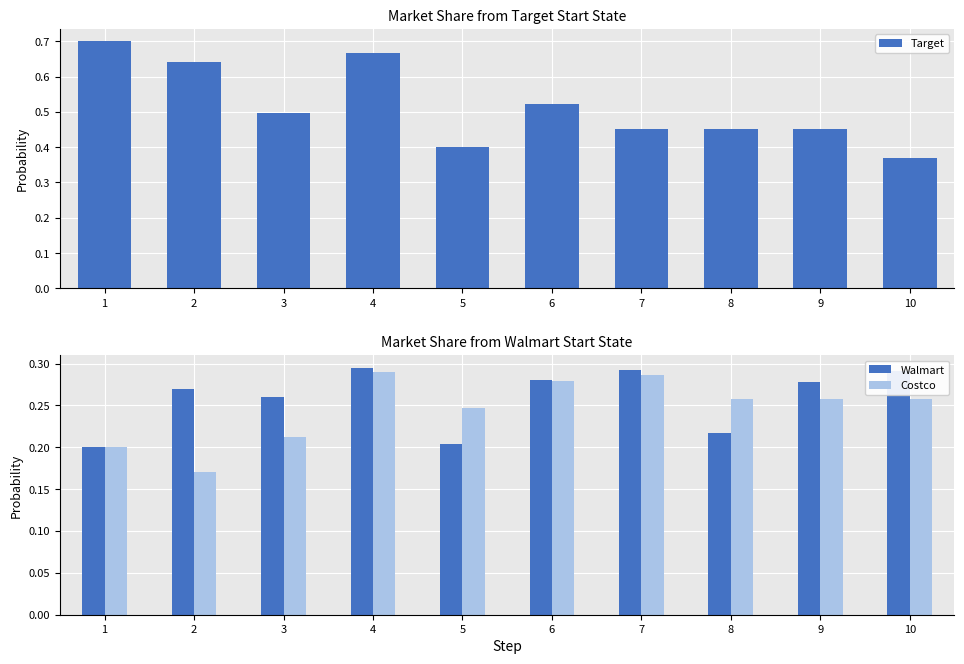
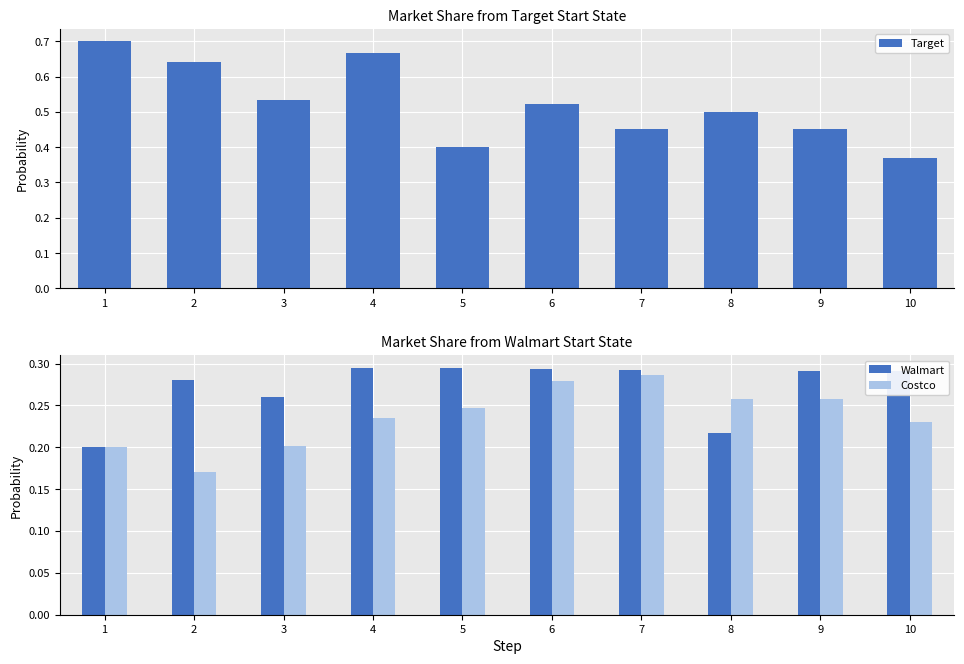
  {
    "Market Share from Target Start State": {
      "1": 0.70,
      "2": 0.64,
-     "3": 0.50,
+     "3": 0.54,
      "4": 0.67,
      "5": 0.40,
      "6": 0.52,
      "7": 0.45,
-     "8": 0.45,
+     "8": 0.50,
      "9": 0.45,
      "10": 0.37
    },
    "Market Share from Walmart Start State": {
      "Walmart": {
        "1": 0.20,
-       "2": 0.27,
+       "2": 0.28,
        "3": 0.26,
        "4": 0.30,
-       "5": 0.20,
-       "6": 0.28,
+       "5": 0.29,
+       "6": 0.29,
        "7": 0.29,
        "8": 0.22,
-       "9": 0.28
+       "9": 0.29
      },
      "Costco": {
        "1": 0.20,
        "2": 0.17,
-       "3": 0.21,
-       "4": 0.29,
+       "3": 0.20,
+       "4": 0.24,
        "5": 0.25,
        "6": 0.28,
        "7": 0.29,
        "8": 0.26,
        "9": 0.26,
-       "10": 0.26
+       "10": 0.23
      }
    }
  }
